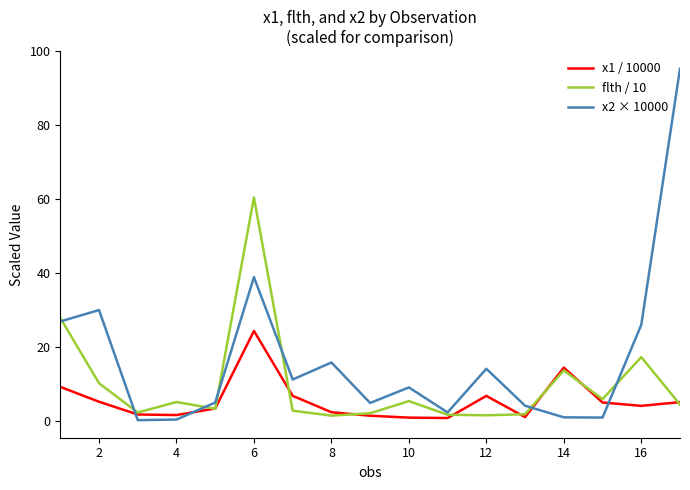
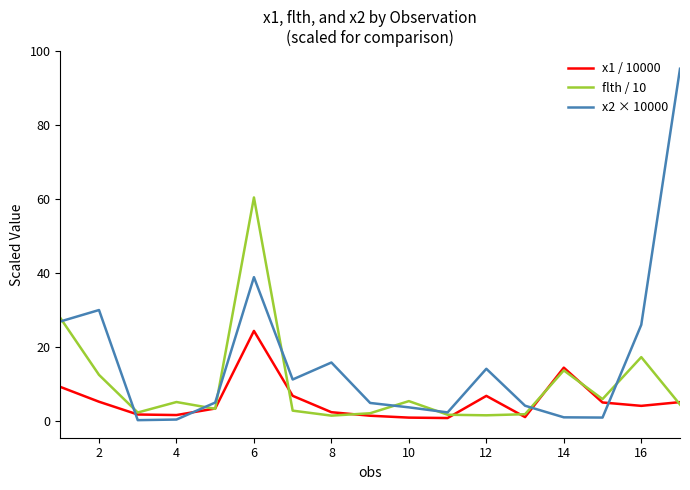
  {
    "x1 / 10000": {
      "2": 5,
      "4": 2,
      "6": 24,
      "8": 2,
      "10": 1,
      "12": 7,
      "14": 14,
      "16": 4
    },
    "flth / 10": {
-     "2": 10,
+     "2": 12,
      "4": 5,
      "6": 60,
      "8": 1,
      "10": 5,
      "12": 2,
      "14": 14,
      "16": 17
    },
    "x2 × 10000": {
      "2": 30,
      "4": 0,
      "6": 39,
      "8": 16,
-     "10": 9,
+     "10": 4,
      "12": 14,
      "14": 1,
      "16": 26
    }
  }
